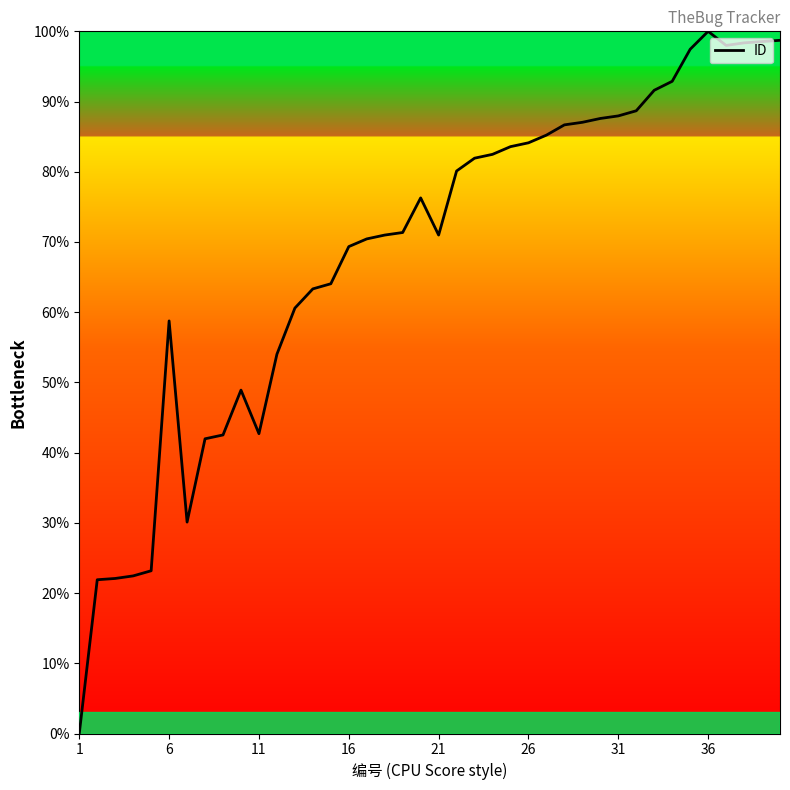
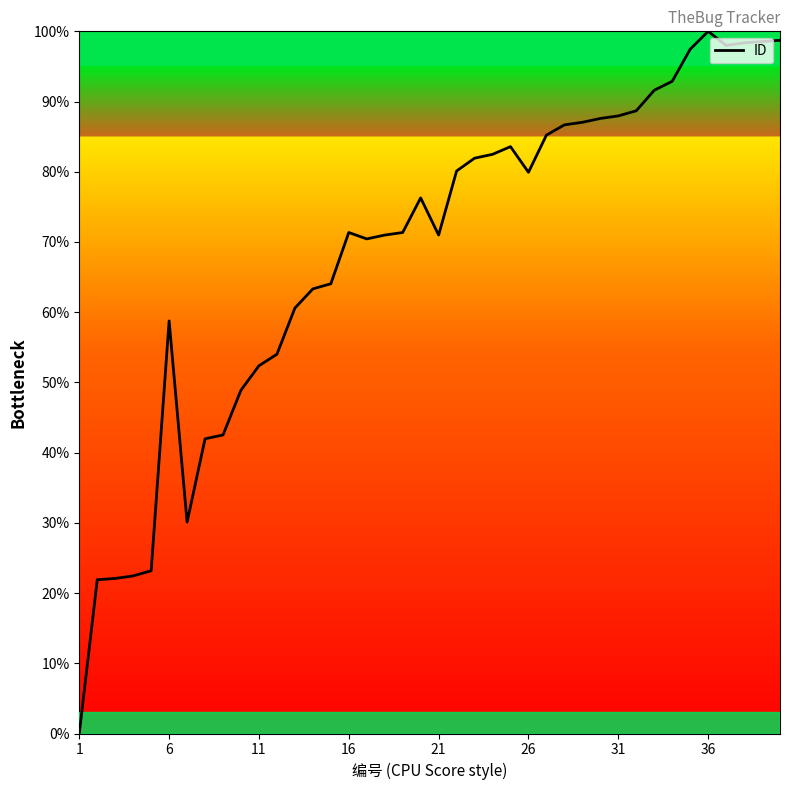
  {
    "6": "59%",
-   "11": "43%",
-   "16": "69%",
+   "11": "52%",
+   "16": "71%",
    "21": "71%",
-   "26": "84%",
+   "26": "80%",
    "31": "88%",
    "36": "100%"
  }
